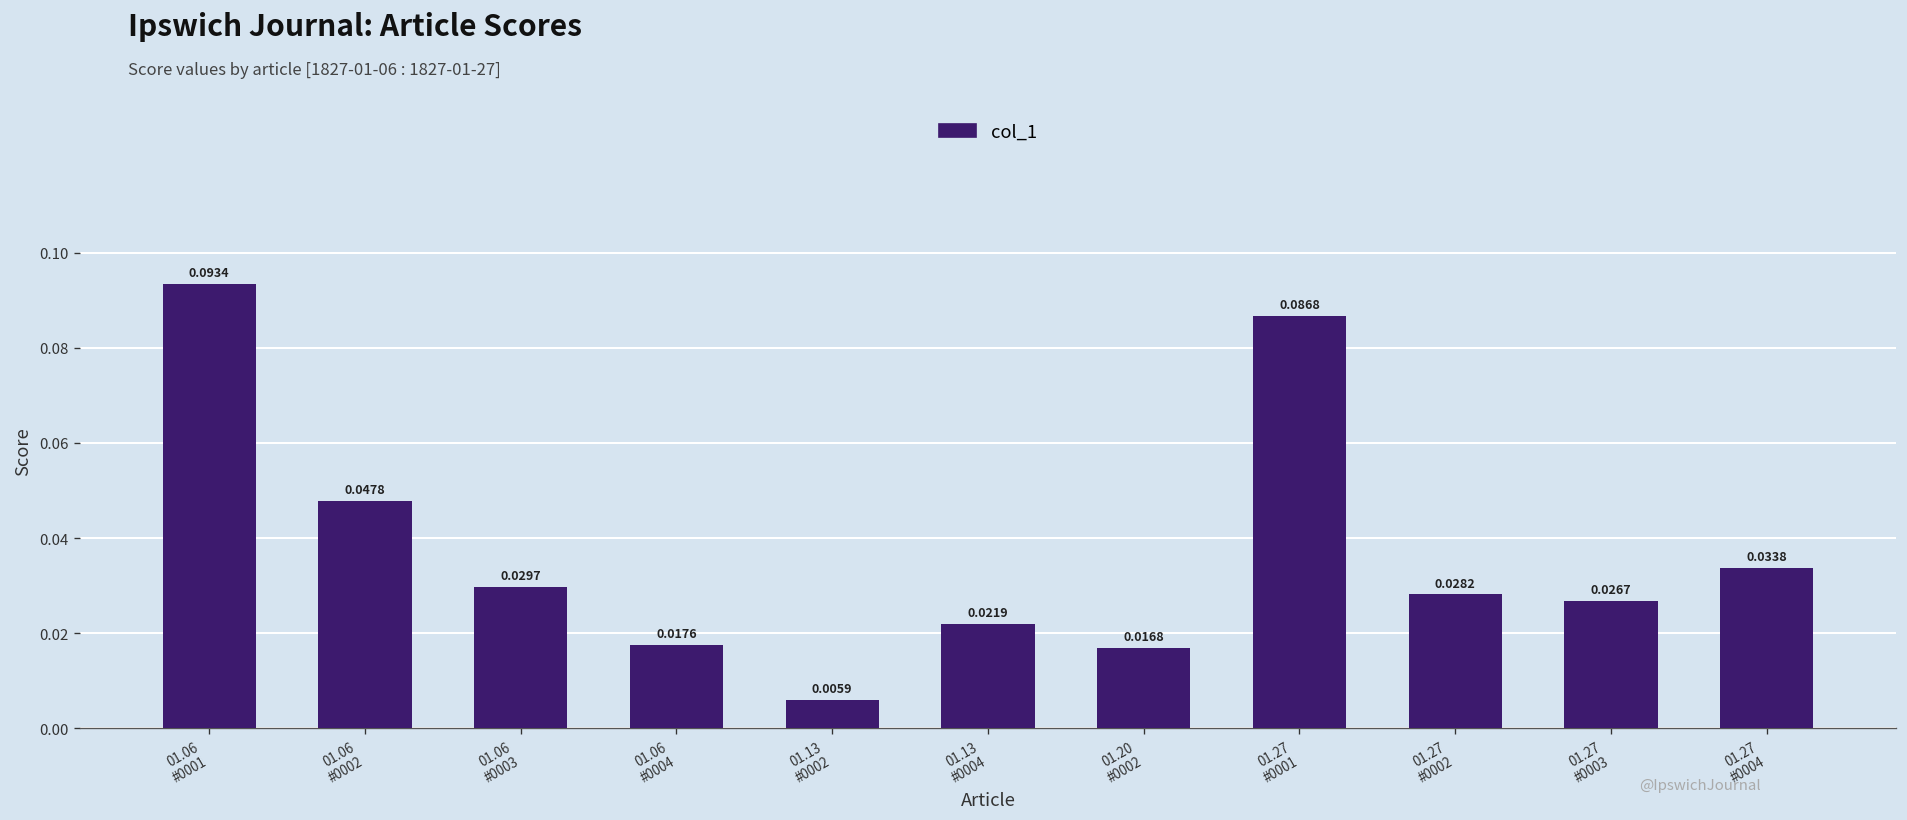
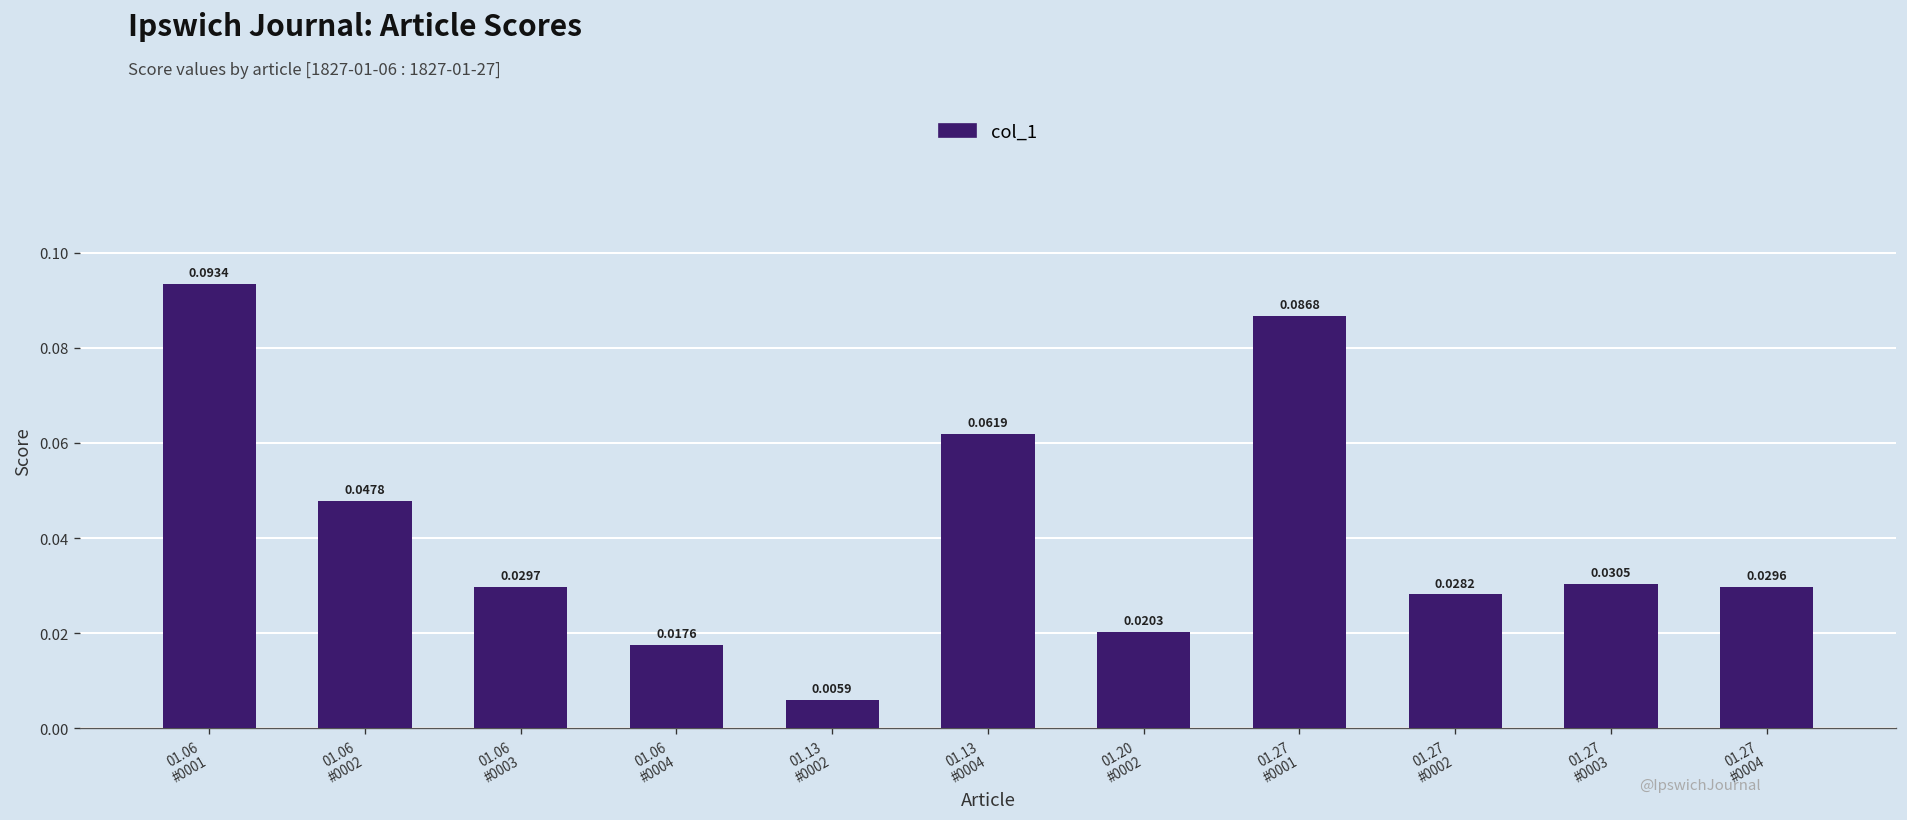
  {
    "01.06 #0001": 0.0934,
    "01.06 #0002": 0.0478,
    "01.06 #0003": 0.0297,
    "01.06 #0004": 0.0176,
    "01.13 #0002": 0.0059,
-   "01.13 #0004": 0.0219,
-   "01.20 #0002": 0.0168,
+   "01.13 #0004": 0.0619,
+   "01.20 #0002": 0.0203,
    "01.27 #0001": 0.0868,
    "01.27 #0002": 0.0282,
-   "01.27 #0003": 0.0267,
-   "01.27 #0004": 0.0338
+   "01.27 #0003": 0.0305,
+   "01.27 #0004": 0.0296
  }
